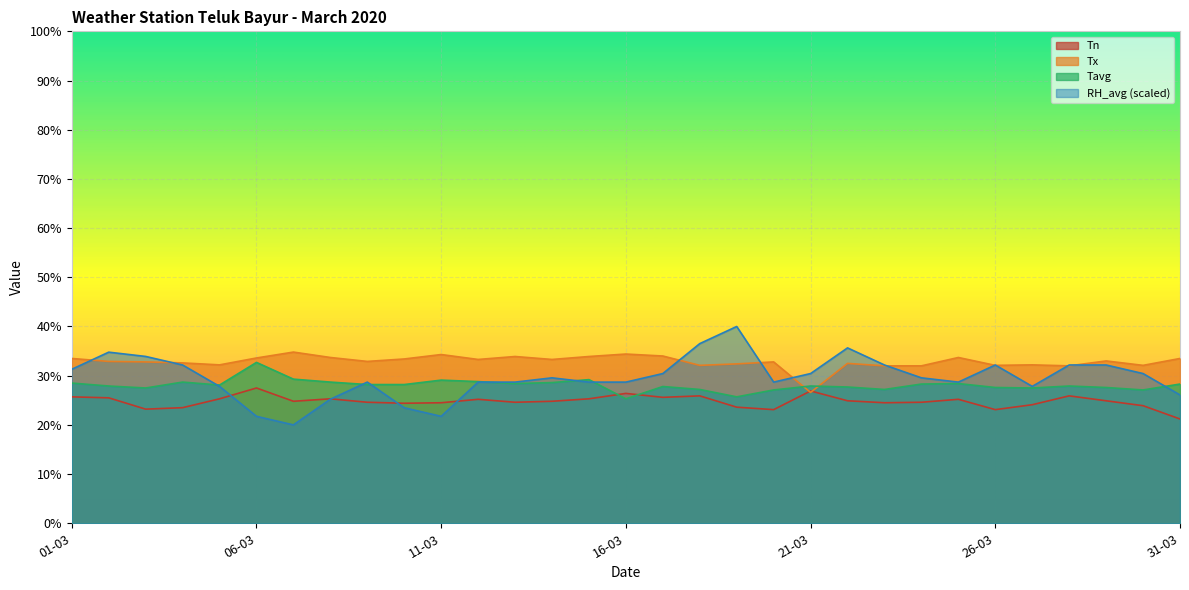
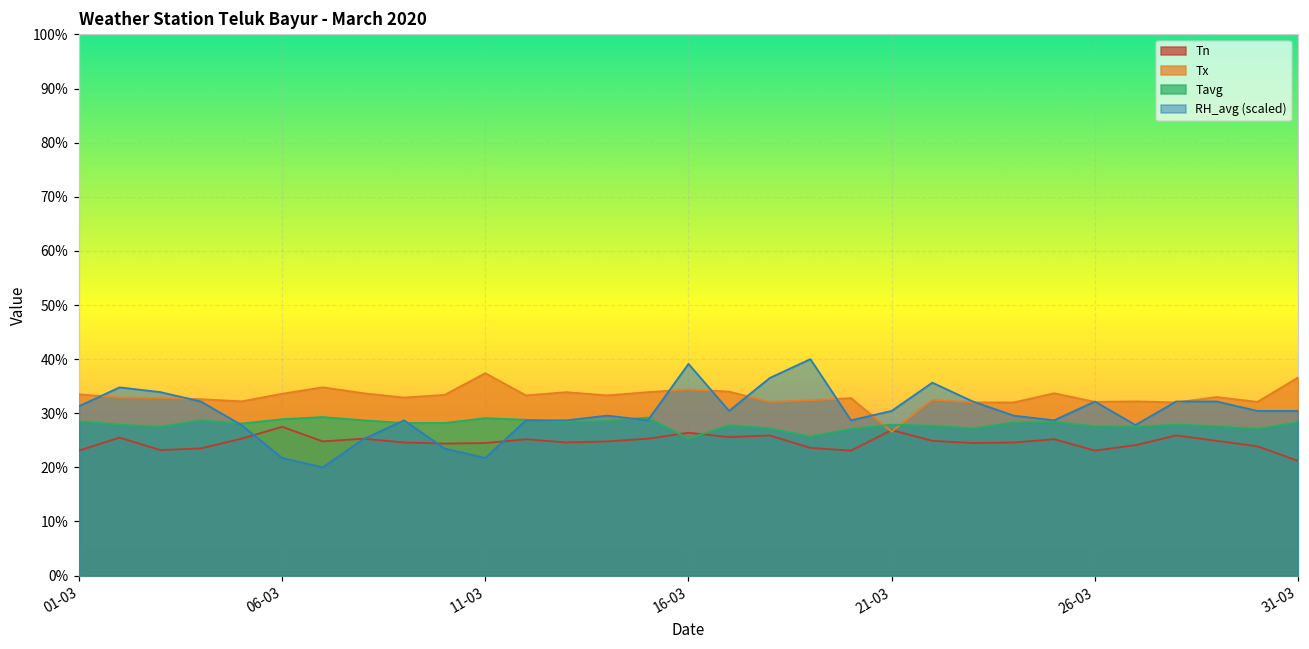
  {
    "Tn": {
-     "01-03": "26%",
+     "01-03": "23%",
      "06-03": "28%",
      "11-03": "25%",
      "16-03": "26%",
      "26-03": "23%",
      "31-03": "21%"
    },
    "Tx": {
      "01-03": "34%",
      "06-03": "34%",
-     "11-03": "34%",
+     "11-03": "37%",
      "16-03": "34%",
-     "31-03": "34%"
+     "31-03": "37%"
    },
    "Tavg": {
      "01-03": "29%",
-     "06-03": "33%",
+     "06-03": "29%",
      "11-03": "29%",
      "16-03": "25%",
      "21-03": "28%",
      "26-03": "28%",
      "31-03": "28%"
    },
    "RH_avg (scaled)": {
      "01-03": "31%",
      "06-03": "22%",
      "11-03": "22%",
-     "16-03": "29%",
+     "16-03": "39%",
      "21-03": "30%",
-     "31-03": "26%"
+     "31-03": "30%"
    }
  }
